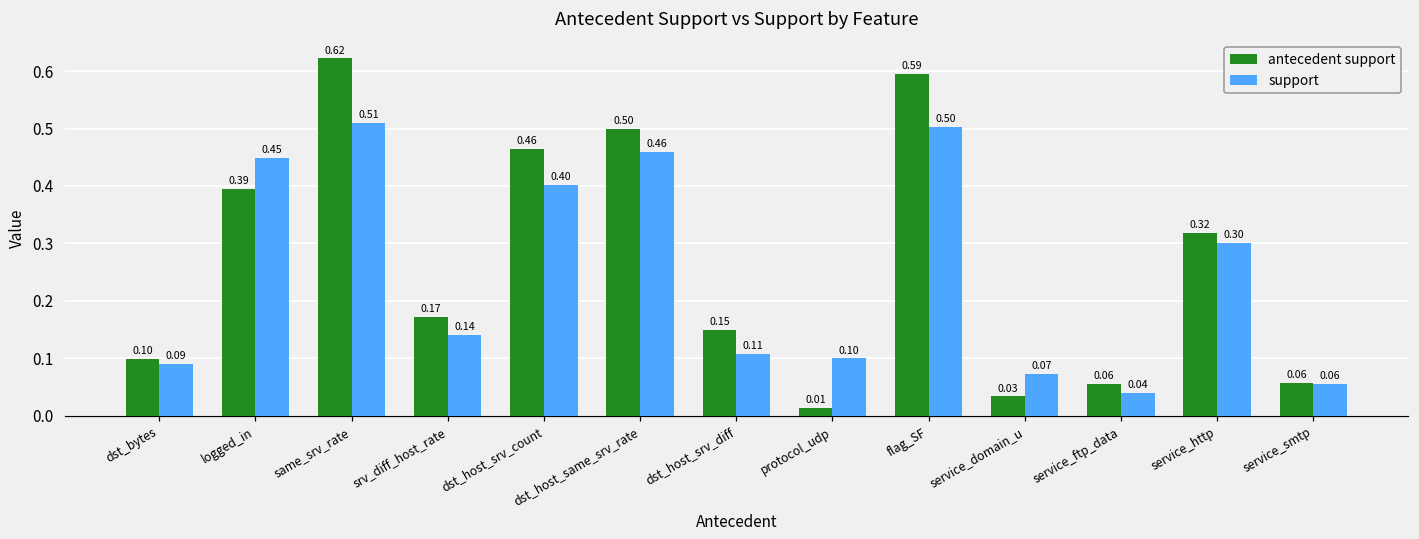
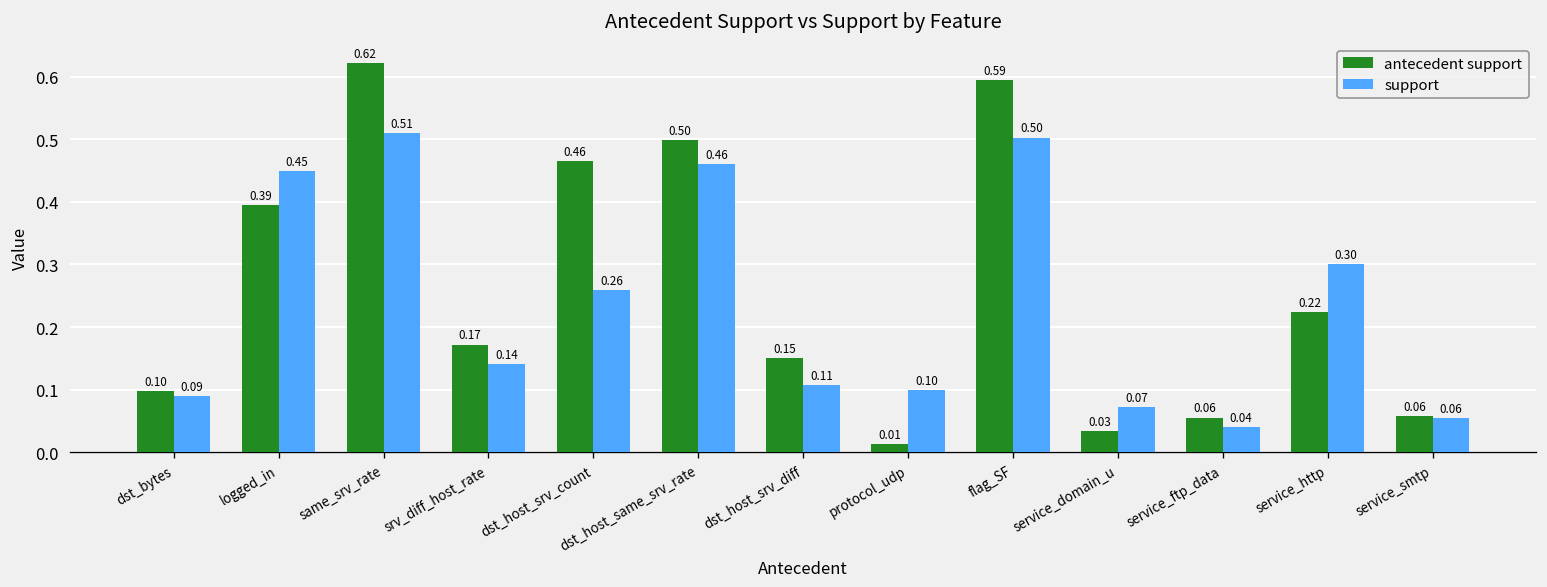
  {
    "antecedent support": {
      "dst_bytes": 0.10,
      "logged_in": 0.39,
      "same_srv_rate": 0.62,
      "srv_diff_host_rate": 0.17,
      "dst_host_srv_count": 0.46,
      "dst_host_same_srv_rate": 0.50,
      "dst_host_srv_diff": 0.15,
      "protocol_udp": 0.01,
      "flag_SF": 0.59,
      "service_domain_u": 0.03,
      "service_ftp_data": 0.06,
-     "service_http": 0.32,
+     "service_http": 0.22,
      "service_smtp": 0.06
    },
    "support": {
      "dst_bytes": 0.09,
      "logged_in": 0.45,
      "same_srv_rate": 0.51,
      "srv_diff_host_rate": 0.14,
-     "dst_host_srv_count": 0.40,
+     "dst_host_srv_count": 0.26,
      "dst_host_same_srv_rate": 0.46,
      "dst_host_srv_diff": 0.11,
      "protocol_udp": 0.10,
      "flag_SF": 0.50,
      "service_domain_u": 0.07,
      "service_ftp_data": 0.04,
      "service_http": 0.30,
      "service_smtp": 0.06
    }
  }
